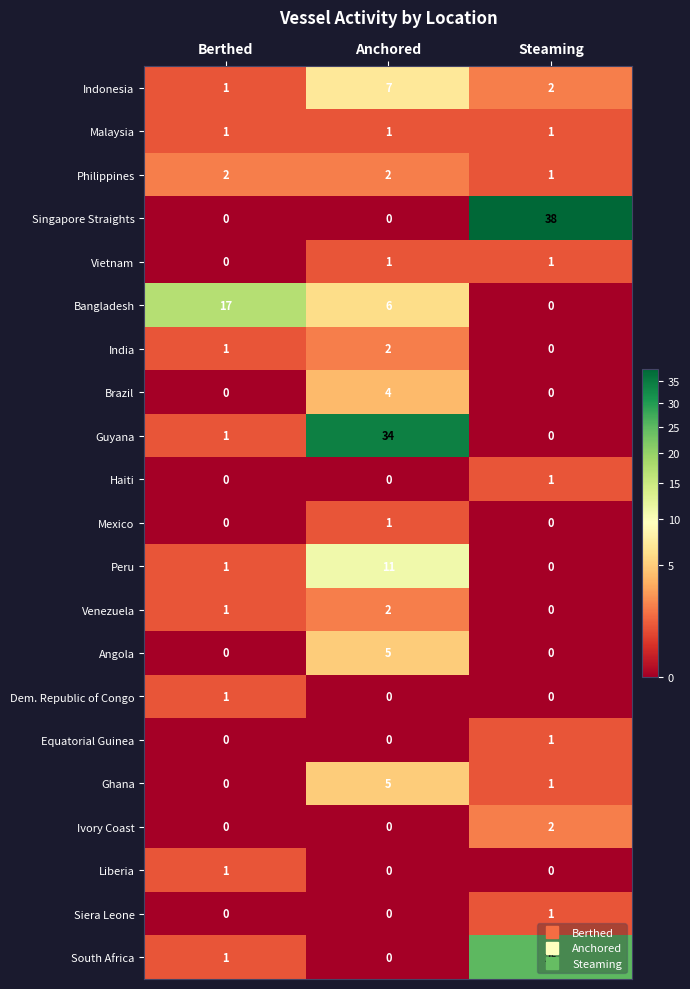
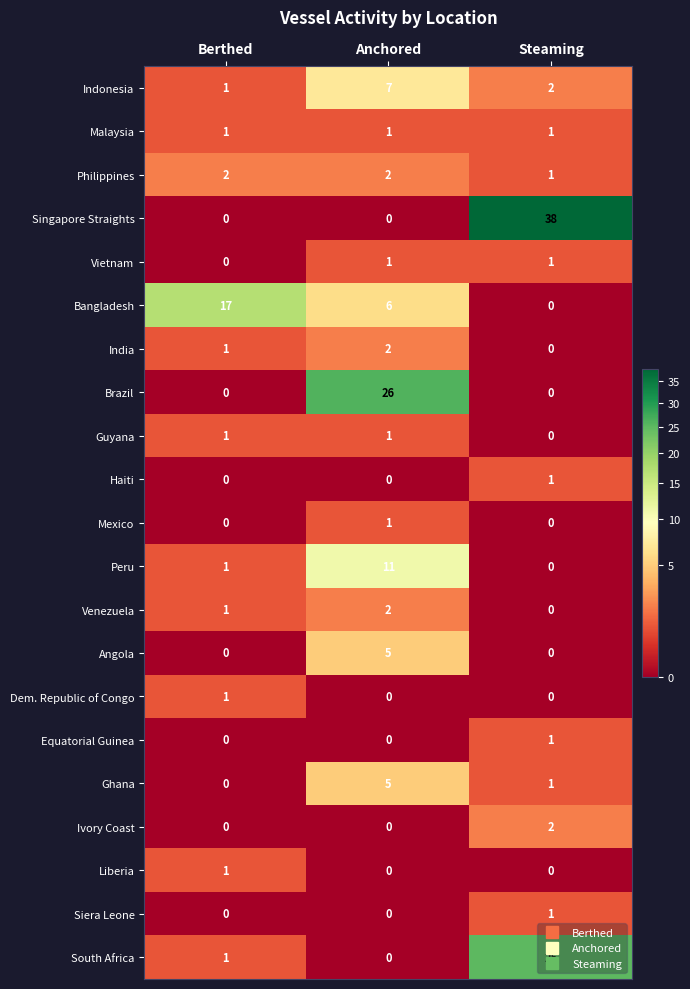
  {
    "Indonesia": {
      "Berthed": 1,
      "Anchored": 7,
      "Steaming": 2
    },
    "Malaysia": {
      "Berthed": 1,
      "Anchored": 1,
      "Steaming": 1
    },
    "Philippines": {
      "Berthed": 2,
      "Anchored": 2,
      "Steaming": 1
    },
    "Singapore Straights": {
      "Berthed": 0,
      "Anchored": 0,
      "Steaming": 38
    },
    "Vietnam": {
      "Berthed": 0,
      "Anchored": 1,
      "Steaming": 1
    },
    "Bangladesh": {
      "Berthed": 17,
      "Anchored": 6,
      "Steaming": 0
    },
    "India": {
      "Berthed": 1,
      "Anchored": 2,
      "Steaming": 0
    },
    "Brazil": {
      "Berthed": 0,
-     "Anchored": 4,
+     "Anchored": 26,
      "Steaming": 0
    },
    "Guyana": {
      "Berthed": 1,
-     "Anchored": 34,
+     "Anchored": 1,
      "Steaming": 0
    },
    "Haiti": {
      "Berthed": 0,
      "Anchored": 0,
      "Steaming": 1
    },
    "Mexico": {
      "Berthed": 0,
      "Anchored": 1,
      "Steaming": 0
    },
    "Peru": {
      "Berthed": 1,
      "Anchored": 11,
      "Steaming": 0
    },
    "Venezuela": {
      "Berthed": 1,
      "Anchored": 2,
      "Steaming": 0
    },
    "Angola": {
      "Berthed": 0,
      "Anchored": 5,
      "Steaming": 0
    },
    "Dem. Republic of Congo": {
      "Berthed": 1,
      "Anchored": 0,
      "Steaming": 0
    },
    "Equatorial Guinea": {
      "Berthed": 0,
      "Anchored": 0,
      "Steaming": 1
    },
    "Ghana": {
      "Berthed": 0,
      "Anchored": 5,
      "Steaming": 1
    },
    "Ivory Coast": {
      "Berthed": 0,
      "Anchored": 0,
      "Steaming": 2
    },
    "Liberia": {
      "Berthed": 1,
      "Anchored": 0,
      "Steaming": 0
    },
    "Siera Leone": {
      "Berthed": 0,
      "Anchored": 0,
      "Steaming": 1
    },
    "South Africa": {
      "Berthed": 1,
      "Anchored": 0
    }
  }
